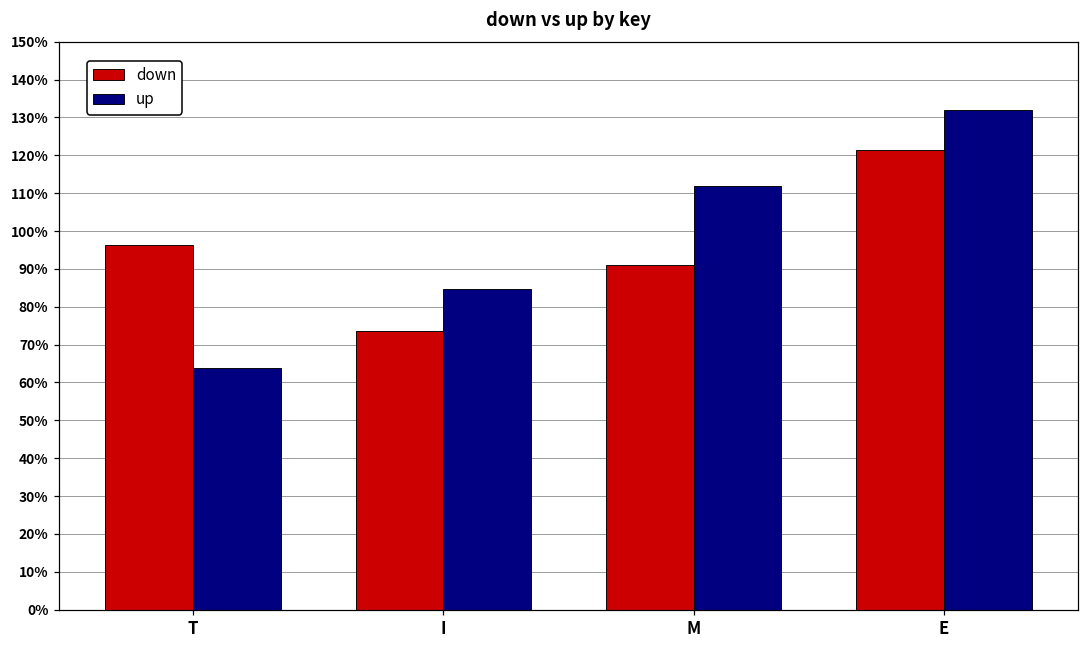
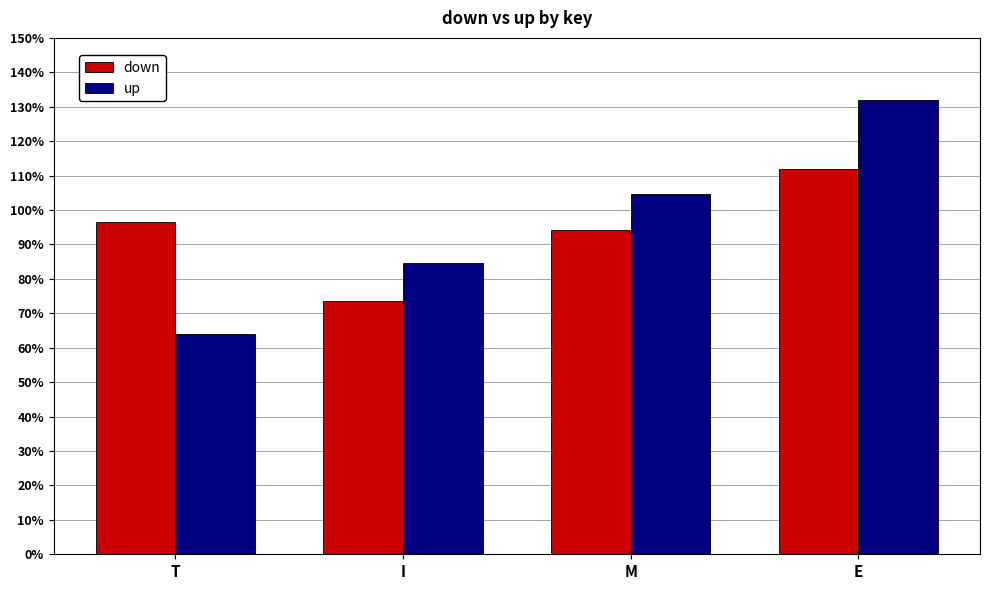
  {
    "down": {
      "T": "96%",
      "I": "74%",
-     "M": "91%",
-     "E": "122%"
+     "M": "94%",
+     "E": "112%"
    },
    "up": {
      "T": "64%",
      "I": "85%",
-     "M": "112%",
+     "M": "105%",
      "E": "132%"
    }
  }
